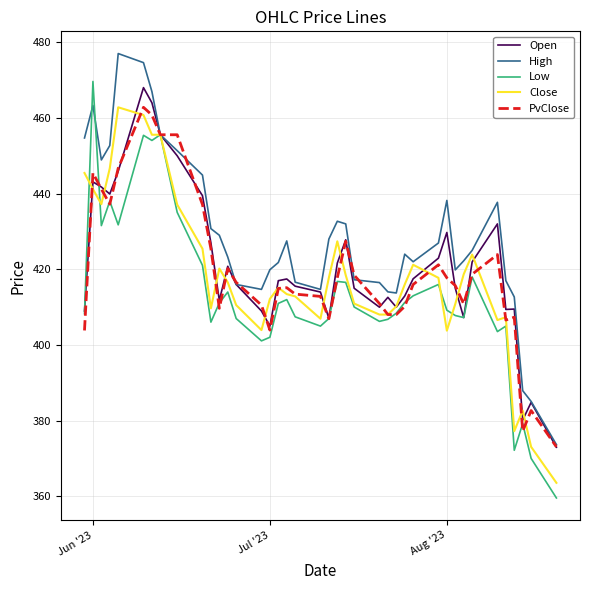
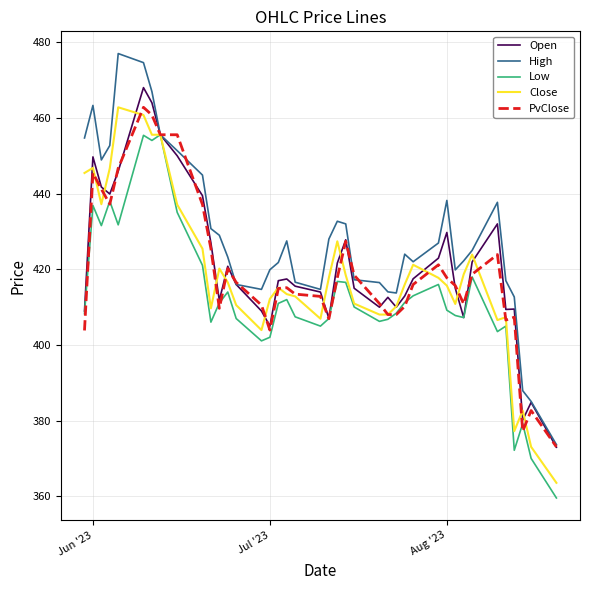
  {
    "Open": {
-     "Jun '23": 443,
+     "Jun '23": 450,
      "Jul '23": 405,
      "Aug '23": 430
    },
    "High": {
      "Jun '23": 463,
      "Jul '23": 420,
      "Aug '23": 438
    },
    "Low": {
-     "Jun '23": 470,
+     "Jun '23": 437,
      "Jul '23": 402,
      "Aug '23": 409
    },
    "Close": {
-     "Jun '23": 441,
+     "Jun '23": 447,
      "Jul '23": 412,
-     "Aug '23": 404
+     "Aug '23": 416
    },
    "PvClose": {
      "Jun '23": 445,
      "Jul '23": 404,
      "Aug '23": 418
    }
  }
